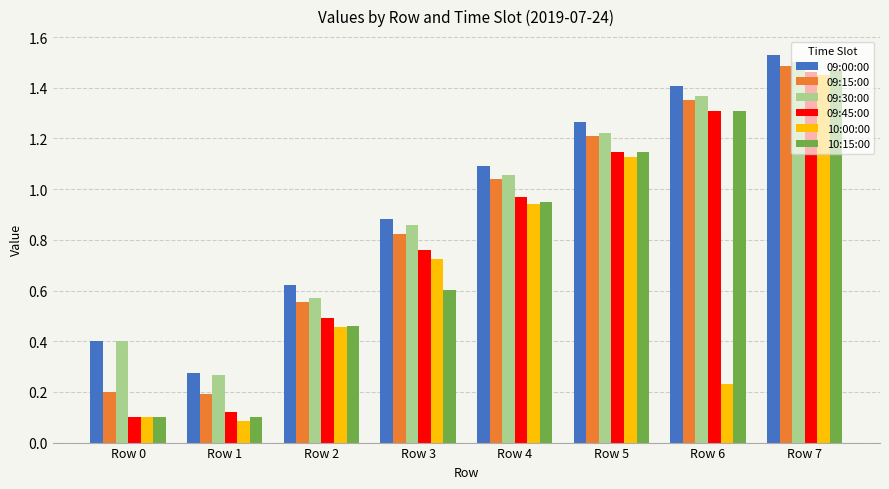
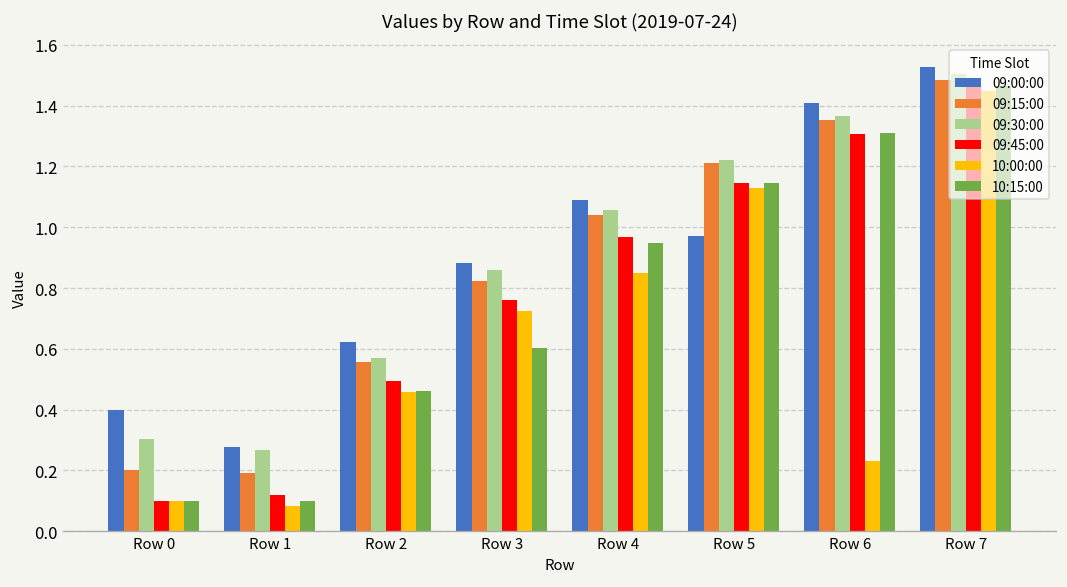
  {
    "09:00:00": {
      "Row 0": 0.40,
      "Row 1": 0.28,
      "Row 2": 0.62,
      "Row 3": 0.88,
      "Row 4": 1.09,
-     "Row 5": 1.27,
+     "Row 5": 0.97,
      "Row 6": 1.41,
      "Row 7": 1.53
    },
    "09:15:00": {
      "Row 0": 0.20,
      "Row 1": 0.19,
      "Row 2": 0.56,
      "Row 3": 0.82,
      "Row 4": 1.04,
      "Row 5": 1.21,
      "Row 6": 1.35,
      "Row 7": 1.48
    },
    "09:30:00": {
-     "Row 0": 0.40,
+     "Row 0": 0.30,
      "Row 1": 0.27,
      "Row 2": 0.57,
      "Row 3": 0.86,
      "Row 4": 1.06,
      "Row 5": 1.22,
      "Row 6": 1.37
    },
    "09:45:00": {
      "Row 0": 0.10,
      "Row 1": 0.12,
      "Row 2": 0.49,
      "Row 3": 0.76,
      "Row 4": 0.97,
      "Row 5": 1.15,
      "Row 6": 1.31
    },
    "10:00:00": {
      "Row 0": 0.10,
      "Row 1": 0.08,
      "Row 2": 0.46,
      "Row 3": 0.72,
-     "Row 4": 0.94,
+     "Row 4": 0.85,
      "Row 5": 1.13,
      "Row 6": 0.23
    },
    "10:15:00": {
      "Row 0": 0.10,
      "Row 1": 0.10,
      "Row 2": 0.46,
      "Row 3": 0.60,
      "Row 4": 0.95,
      "Row 5": 1.15,
      "Row 6": 1.31
    }
  }
